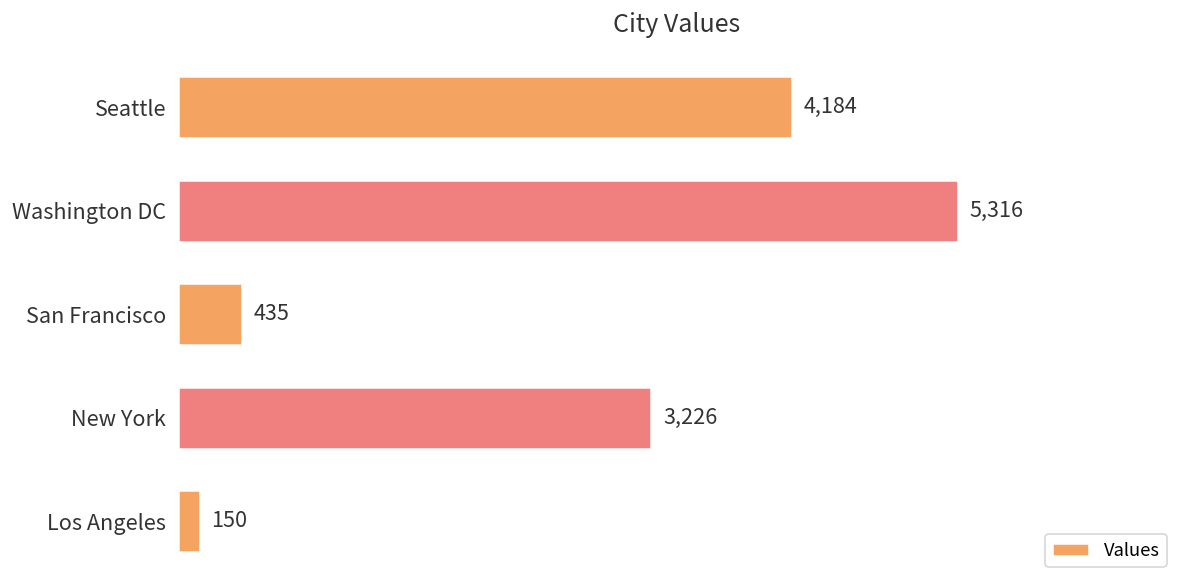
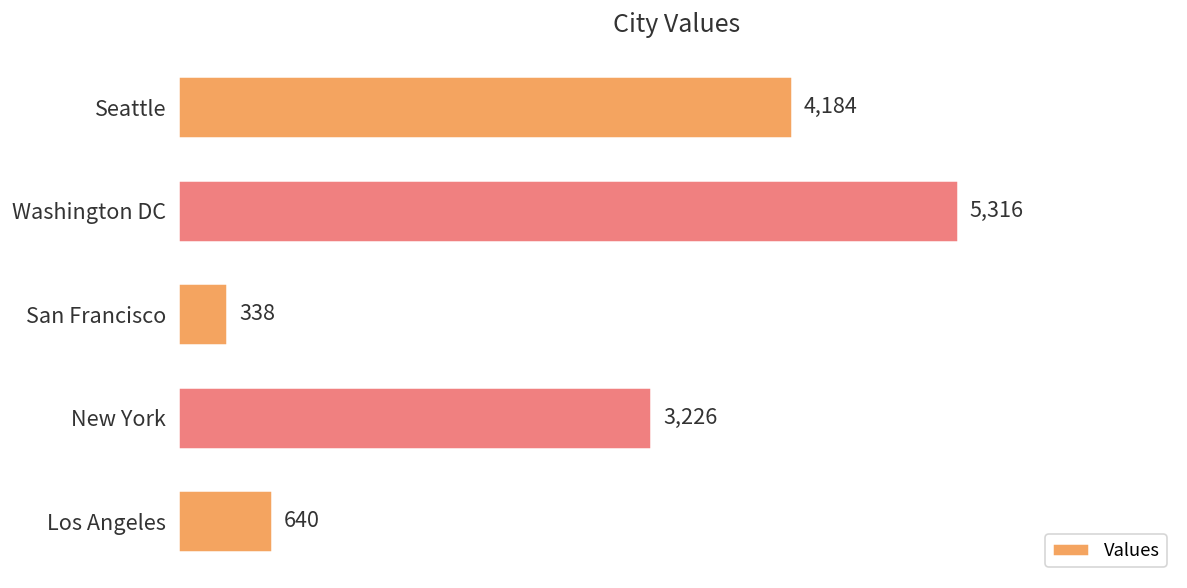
  {
    "Seattle": "4,184",
    "Washington DC": "5,316",
-   "San Francisco": "435",
+   "San Francisco": "338",
    "New York": "3,226",
-   "Los Angeles": "150"
+   "Los Angeles": "640"
  }
